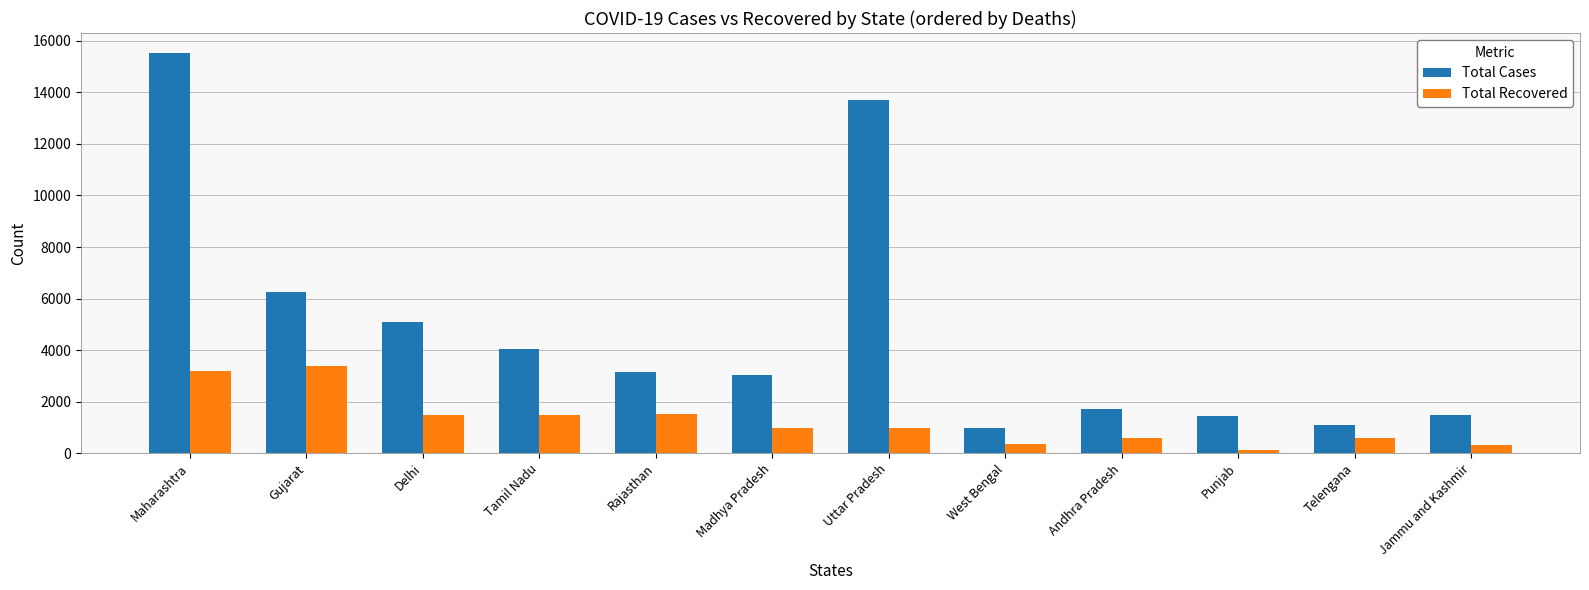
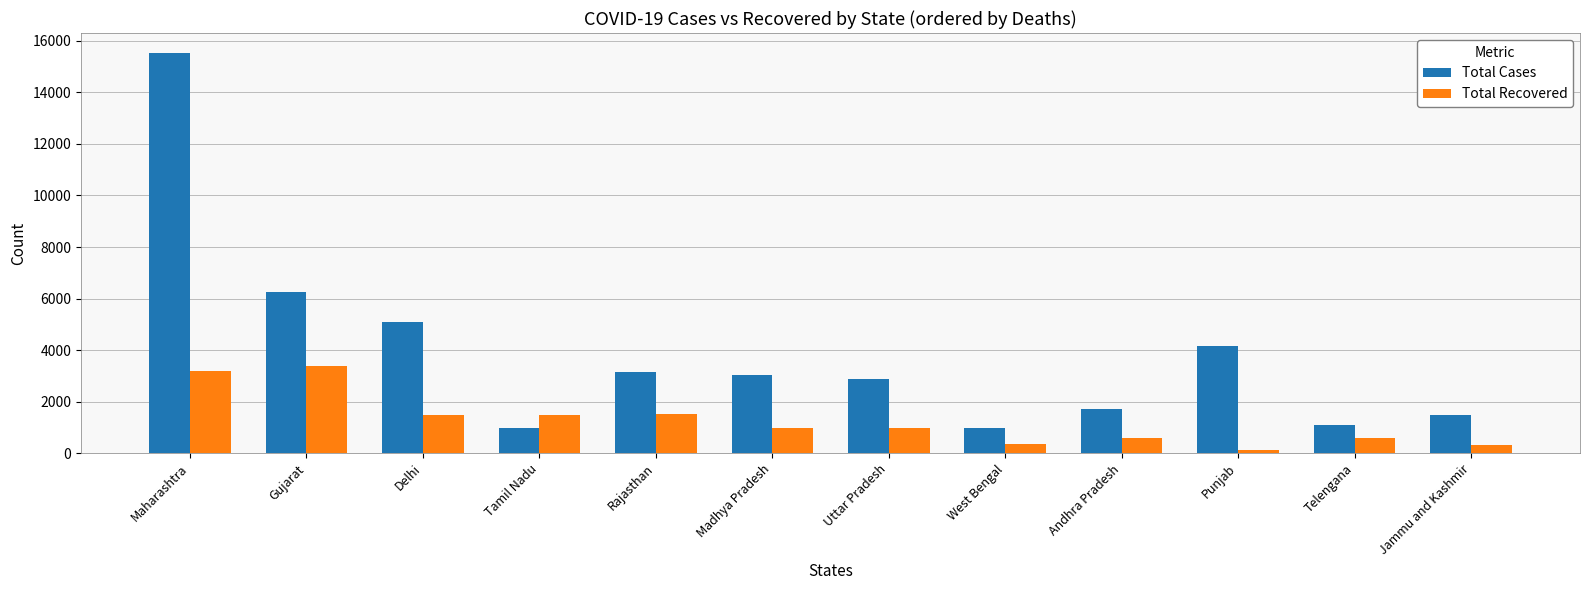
  {
    "Total Cases": {
      "Maharashtra": 15500,
      "Gujarat": 6200,
      "Delhi": 5100,
-     "Tamil Nadu": 4100,
+     "Tamil Nadu": 1000,
      "Rajasthan": 3200,
      "Madhya Pradesh": 3000,
-     "Uttar Pradesh": 13700,
+     "Uttar Pradesh": 2900,
      "West Bengal": 1000,
      "Andhra Pradesh": 1700,
-     "Punjab": 1500,
+     "Punjab": 4200,
      "Telengana": 1100,
      "Jammu and Kashmir": 1500
    },
    "Total Recovered": {
      "Maharashtra": 3200,
      "Gujarat": 3400,
      "Delhi": 1500,
      "Tamil Nadu": 1500,
      "Rajasthan": 1500,
      "Madhya Pradesh": 1000,
      "Uttar Pradesh": 1000,
      "West Bengal": 400,
      "Andhra Pradesh": 600,
      "Punjab": 100,
      "Telengana": 600,
      "Jammu and Kashmir": 300
    }
  }
